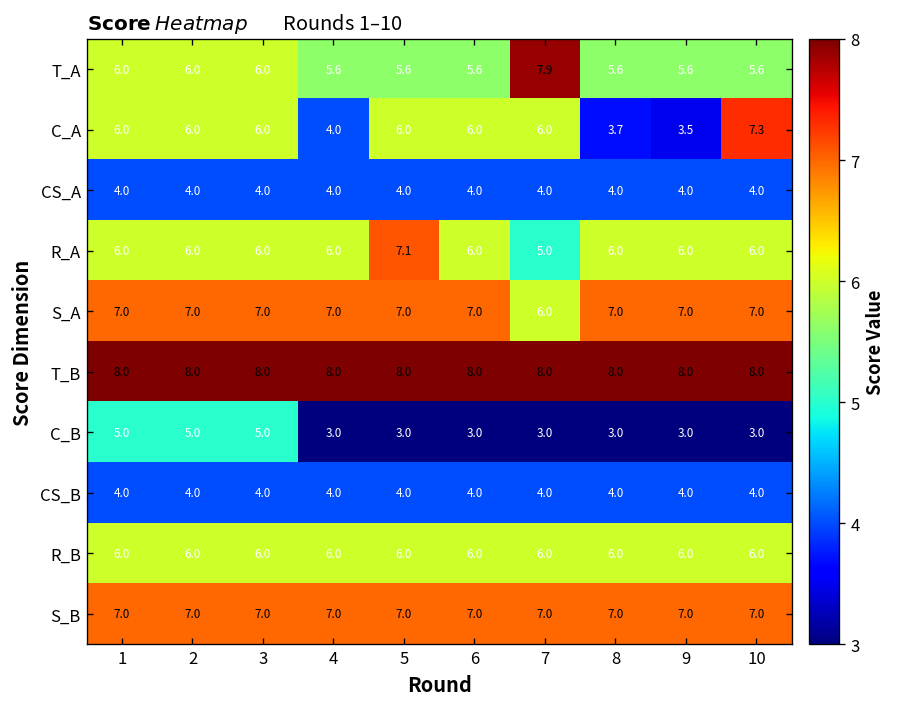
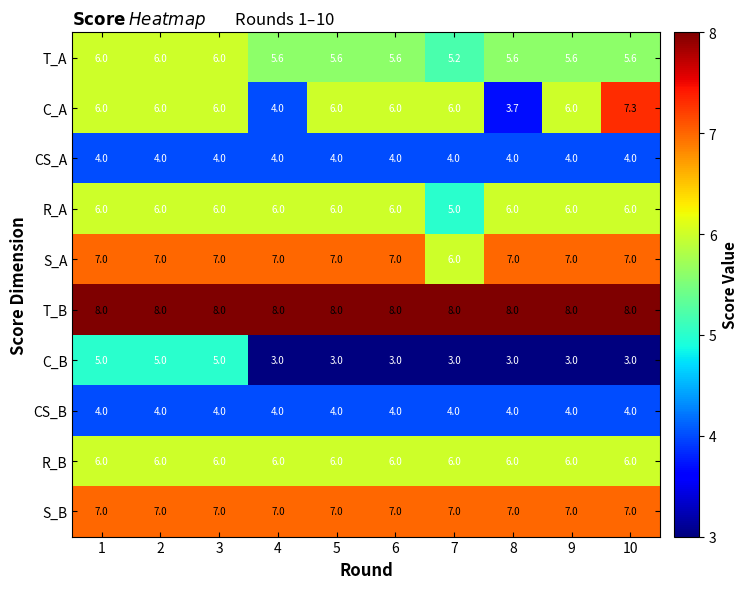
  {
    "T_A": {
      "1": 6.0,
      "2": 6.0,
      "3": 6.0,
      "4": 5.6,
      "5": 5.6,
      "6": 5.6,
-     "7": 7.9,
+     "7": 5.2,
      "8": 5.6,
      "9": 5.6,
      "10": 5.6
    },
    "C_A": {
      "1": 6.0,
      "2": 6.0,
      "3": 6.0,
      "4": 4.0,
      "5": 6.0,
      "6": 6.0,
      "7": 6.0,
      "8": 3.7,
-     "9": 3.5,
+     "9": 6.0,
      "10": 7.3
    },
    "CS_A": {
      "1": 4.0,
      "2": 4.0,
      "3": 4.0,
      "4": 4.0,
      "5": 4.0,
      "6": 4.0,
      "7": 4.0,
      "8": 4.0,
      "9": 4.0,
      "10": 4.0
    },
    "R_A": {
      "1": 6.0,
      "2": 6.0,
      "3": 6.0,
      "4": 6.0,
-     "5": 7.1,
+     "5": 6.0,
      "6": 6.0,
      "7": 5.0,
      "8": 6.0,
      "9": 6.0,
      "10": 6.0
    },
    "S_A": {
      "1": 7.0,
      "2": 7.0,
      "3": 7.0,
      "4": 7.0,
      "5": 7.0,
      "6": 7.0,
      "7": 6.0,
      "8": 7.0,
      "9": 7.0,
      "10": 7.0
    },
    "T_B": {
      "1": 8.0,
      "2": 8.0,
      "3": 8.0,
      "4": 8.0,
      "5": 8.0,
      "6": 8.0,
      "7": 8.0,
      "8": 8.0,
      "9": 8.0,
      "10": 8.0
    },
    "C_B": {
      "1": 5.0,
      "2": 5.0,
      "3": 5.0,
      "4": 3.0,
      "5": 3.0,
      "6": 3.0,
      "7": 3.0,
      "8": 3.0,
      "9": 3.0,
      "10": 3.0
    },
    "CS_B": {
      "1": 4.0,
      "2": 4.0,
      "3": 4.0,
      "4": 4.0,
      "5": 4.0,
      "6": 4.0,
      "7": 4.0,
      "8": 4.0,
      "9": 4.0,
      "10": 4.0
    },
    "R_B": {
      "1": 6.0,
      "2": 6.0,
      "3": 6.0,
      "4": 6.0,
      "5": 6.0,
      "6": 6.0,
      "7": 6.0,
      "8": 6.0,
      "9": 6.0,
      "10": 6.0
    },
    "S_B": {
      "1": 7.0,
      "2": 7.0,
      "3": 7.0,
      "4": 7.0,
      "5": 7.0,
      "6": 7.0,
      "7": 7.0,
      "8": 7.0,
      "9": 7.0,
      "10": 7.0
    }
  }
